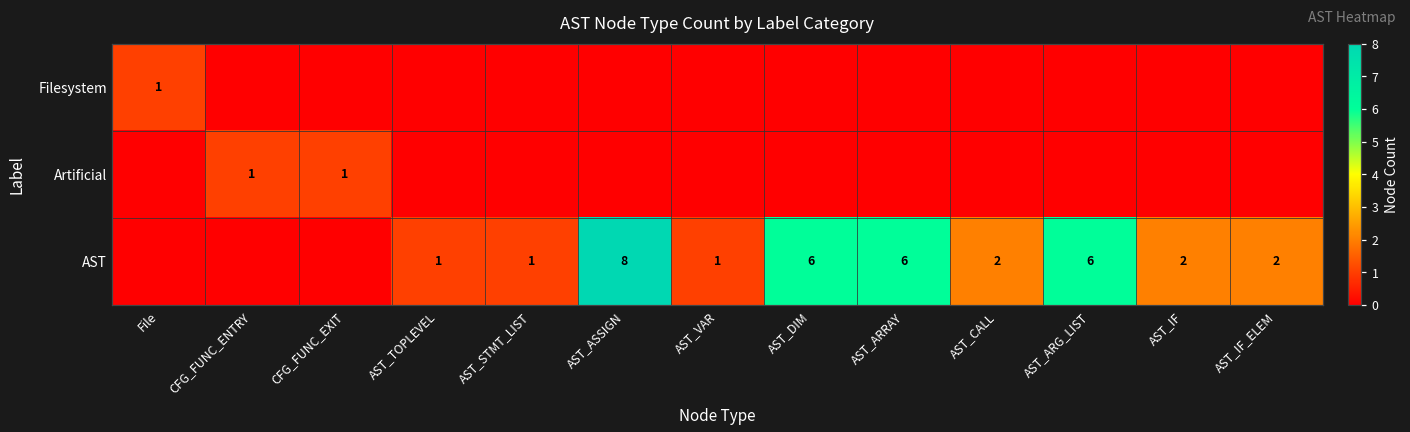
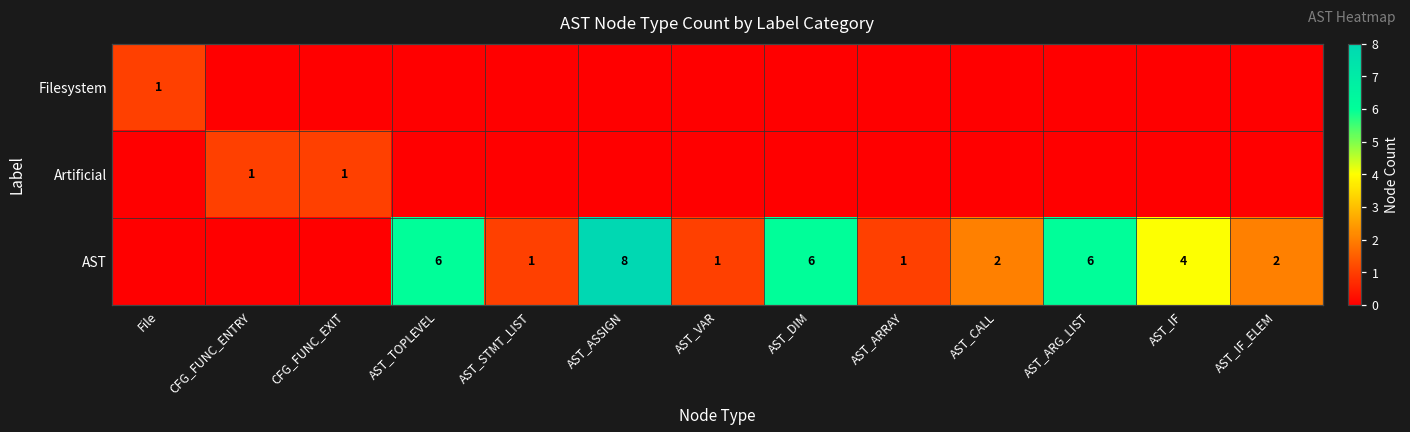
  {
    "Filesystem": {
      "File": 1
    },
    "Artificial": {
      "CFG_FUNC_ENTRY": 1,
      "CFG_FUNC_EXIT": 1
    },
    "AST": {
-     "AST_TOPLEVEL": 1,
+     "AST_TOPLEVEL": 6,
      "AST_STMT_LIST": 1,
      "AST_ASSIGN": 8,
      "AST_VAR": 1,
      "AST_DIM": 6,
-     "AST_ARRAY": 6,
+     "AST_ARRAY": 1,
      "AST_CALL": 2,
      "AST_ARG_LIST": 6,
-     "AST_IF": 2,
+     "AST_IF": 4,
      "AST_IF_ELEM": 2
    }
  }
